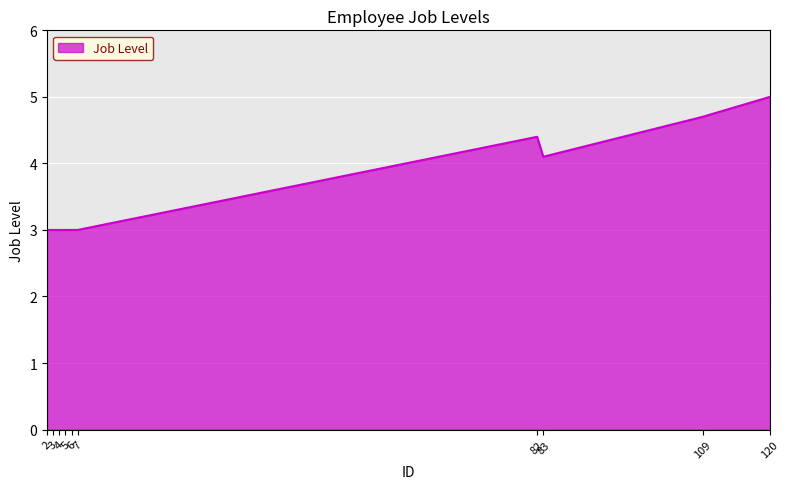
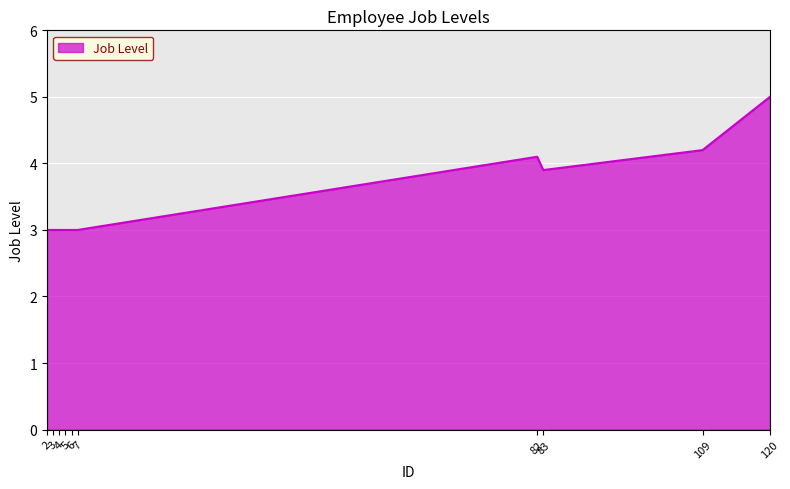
  {
    "2": 3.0,
    "3": 3.0,
    "4": 3.0,
    "5": 3.0,
    "6": 3.0,
    "7": 3.0,
-   "82": 4.4,
-   "83": 4.1,
-   "109": 4.7,
+   "82": 4.1,
+   "83": 3.9,
+   "109": 4.2,
    "120": 5.0
  }
